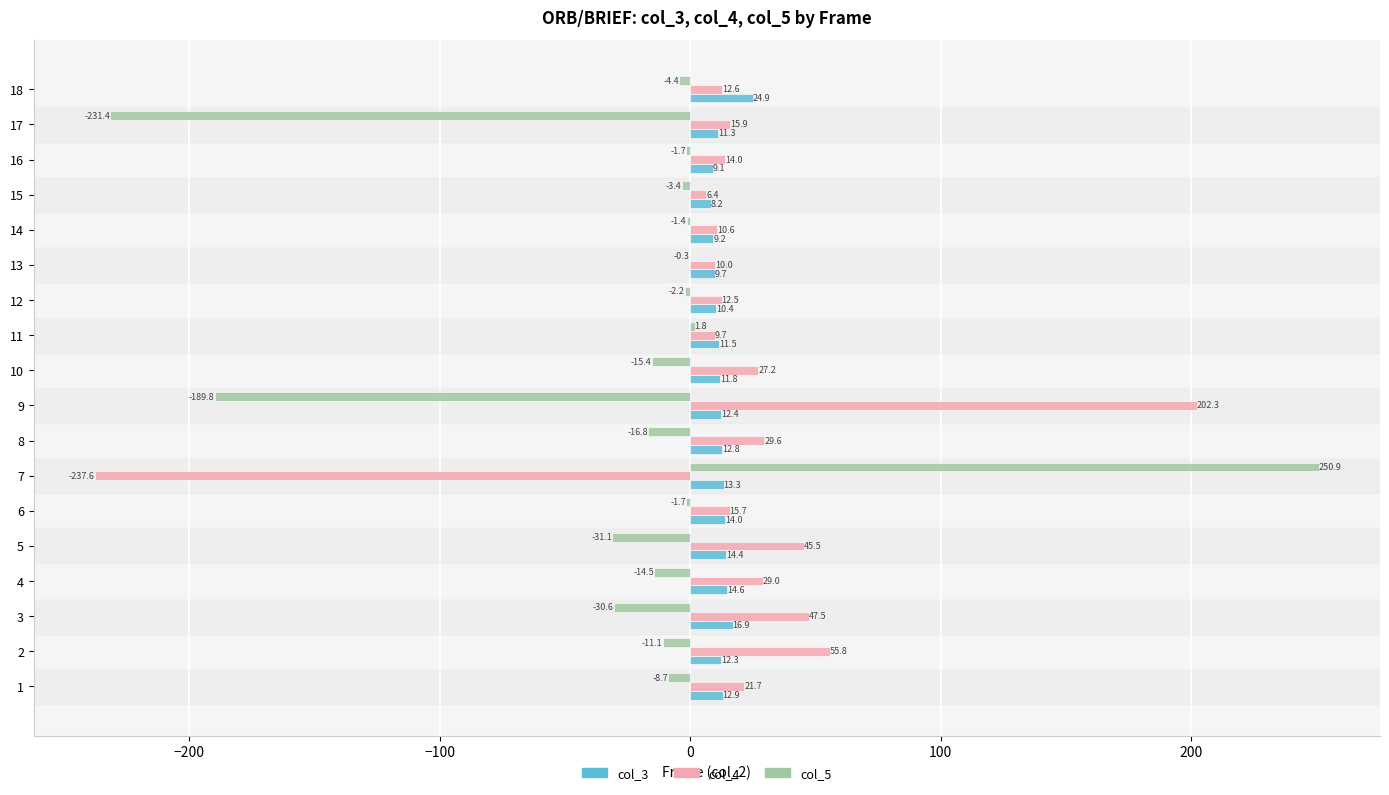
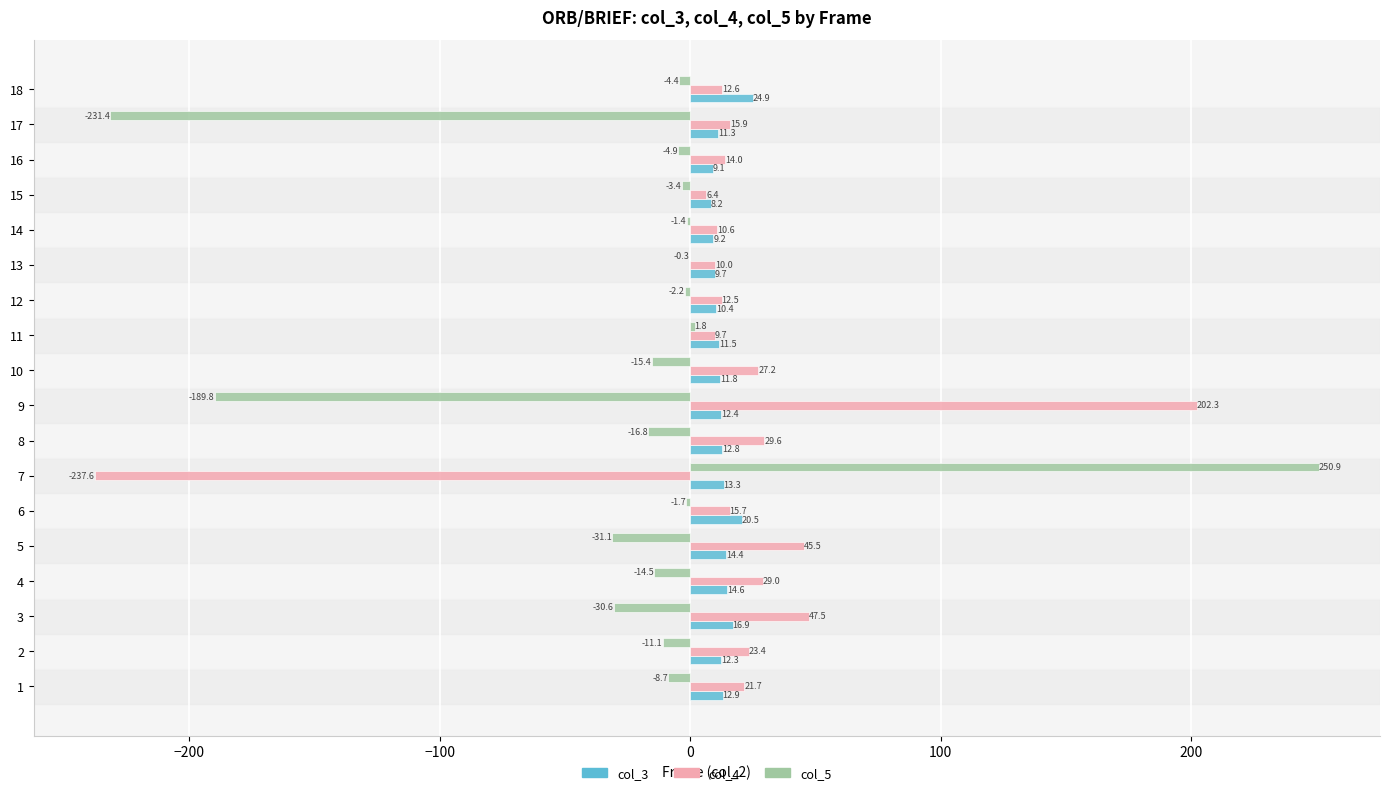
  {
    "col_3": {
      "18": 24.9,
      "17": 11.3,
      "16": 9.1,
      "15": 8.2,
      "14": 9.2,
      "13": 9.7,
      "12": 10.4,
      "11": 11.5,
      "10": 11.8,
      "9": 12.4,
      "8": 12.8,
      "7": 13.3,
-     "6": 14.0,
+     "6": 20.5,
      "5": 14.4,
      "4": 14.6,
      "3": 16.9,
      "2": 12.3,
      "1": 12.9
    },
    "col_4": {
      "18": 12.6,
      "17": 15.9,
      "16": 14.0,
      "15": 6.4,
      "14": 10.6,
      "13": 10.0,
      "12": 12.5,
      "11": 9.7,
      "10": 27.2,
      "9": 202.3,
      "8": 29.6,
      "7": -237.6,
      "6": 15.7,
      "5": 45.5,
      "4": 29.0,
      "3": 47.5,
-     "2": 55.8,
+     "2": 23.4,
      "1": 21.7
    },
    "col_5": {
      "18": -4.4,
      "17": -231.4,
-     "16": -1.7,
+     "16": -4.9,
      "15": -3.4,
      "14": -1.4,
      "13": -0.3,
      "12": -2.2,
      "11": 1.8,
      "10": -15.4,
      "9": -189.8,
      "8": -16.8,
      "7": 250.9,
      "6": -1.7,
      "5": -31.1,
      "4": -14.5,
      "3": -30.6,
      "2": -11.1,
      "1": -8.7
    }
  }
